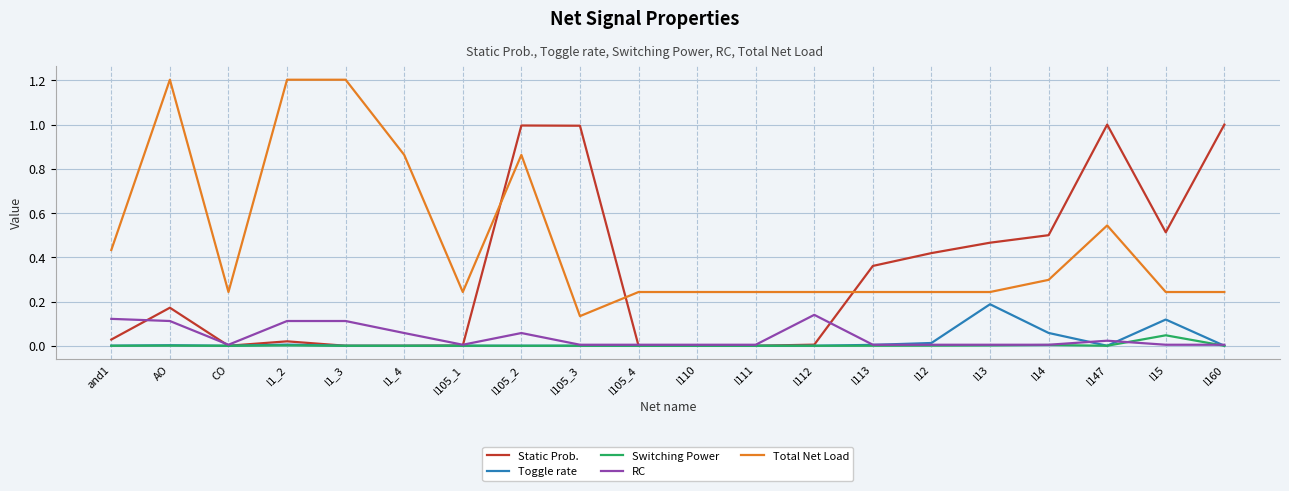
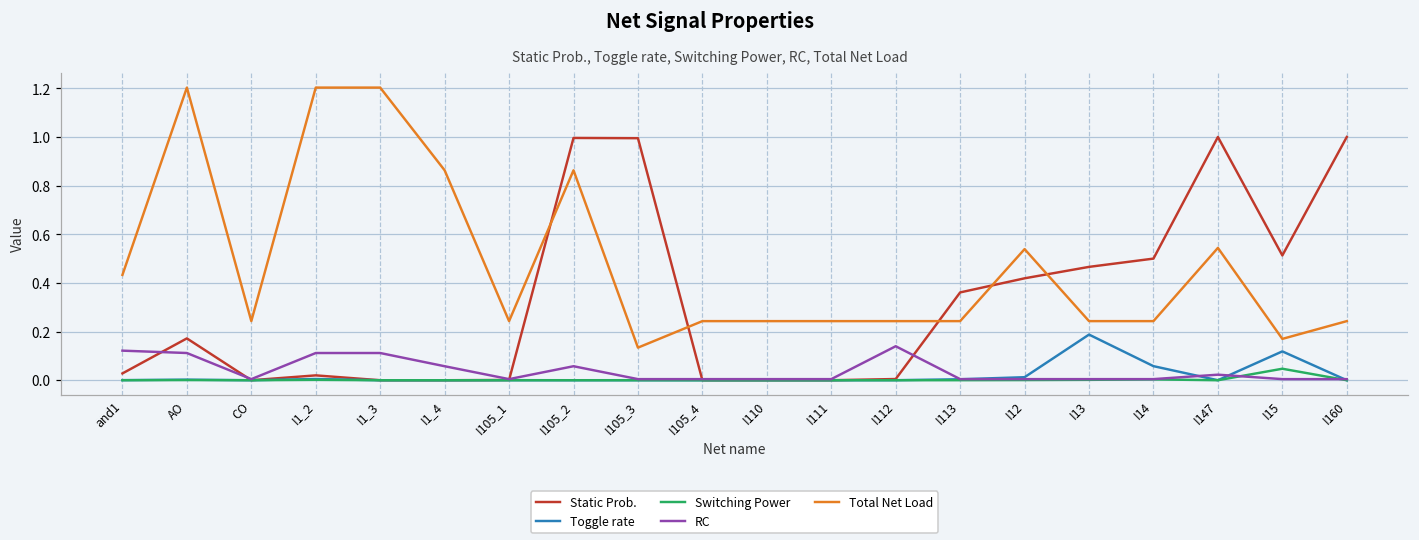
  {
    "Static Prob.": {
      "and1": 0.03,
      "AO": 0.17,
      "I1_2": 0.02,
      "I105_2": 1.00,
      "I105_3": 1.00,
      "I113": 0.36,
      "I12": 0.42,
      "I13": 0.47,
      "I14": 0.50,
      "I147": 1.00,
      "I15": 0.51,
      "I160": 1.00
    },
    "Toggle rate": {
      "I13": 0.19,
      "I14": 0.06,
      "I15": 0.12
    },
    "Switching Power": {
      "I15": 0.05
    },
    "RC": {
      "and1": 0.12,
      "AO": 0.11,
      "I1_2": 0.11,
      "I1_3": 0.11,
      "I1_4": 0.06,
      "I105_2": 0.06,
      "I112": 0.14,
      "I147": 0.02,
      "I15": 0.00
    },
    "Total Net Load": {
      "and1": 0.43,
      "AO": 1.20,
      "CO": 0.24,
      "I1_2": 1.20,
      "I1_3": 1.20,
      "I1_4": 0.86,
      "I105_1": 0.24,
      "I105_2": 0.86,
      "I105_3": 0.13,
      "I105_4": 0.24,
      "I110": 0.24,
      "I111": 0.24,
      "I112": 0.24,
      "I113": 0.24,
-     "I12": 0.24,
+     "I12": 0.54,
      "I13": 0.24,
-     "I14": 0.30,
+     "I14": 0.24,
      "I147": 0.54,
-     "I15": 0.24,
+     "I15": 0.17,
      "I160": 0.24
    }
  }
